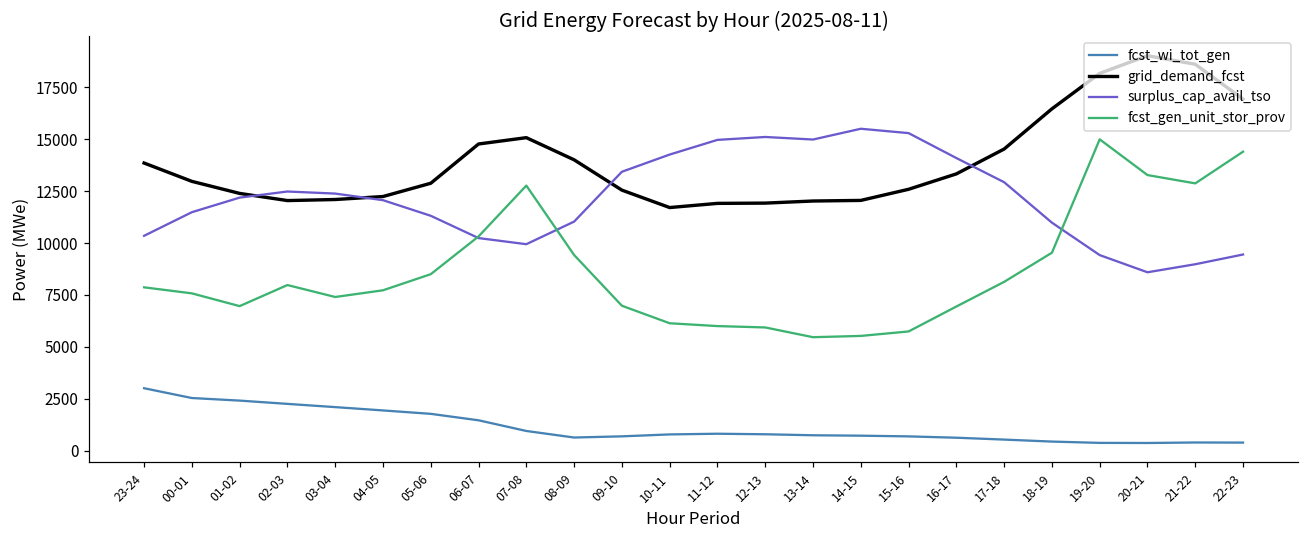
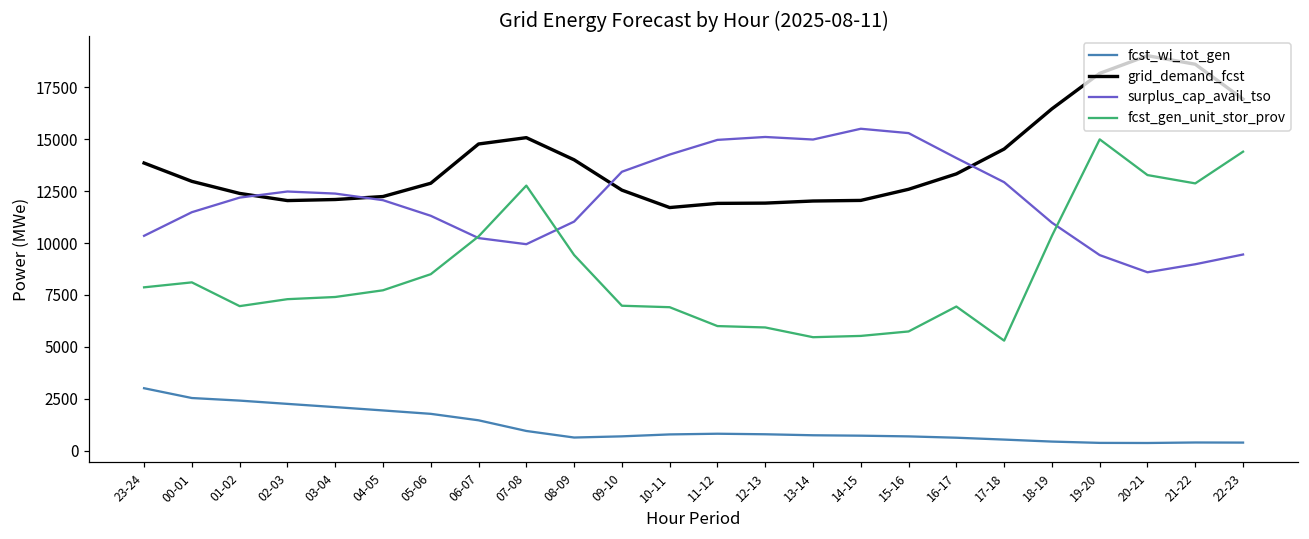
  {
    "grid_demand_fcst": {
      "23-24": 13900,
      "00-01": 13000,
      "01-02": 12400,
      "02-03": 12000,
      "03-04": 12100,
      "04-05": 12200,
      "05-06": 12900,
      "06-07": 14800,
      "07-08": 15100,
      "08-09": 14000,
      "09-10": 12600,
      "10-11": 11700,
      "11-12": 11900,
      "12-13": 11900,
      "13-14": 12000,
      "14-15": 12100,
      "15-16": 12600,
      "16-17": 13300,
      "17-18": 14500,
      "18-19": 16500
    },
    "fcst_gen_unit_stor_prov": {
      "23-24": 7900,
-     "00-01": 7600,
+     "00-01": 8100,
      "01-02": 7000,
-     "02-03": 8000,
+     "02-03": 7300,
      "03-04": 7400,
      "04-05": 7700,
      "05-06": 8500,
      "07-08": 12800,
      "08-09": 9400,
      "09-10": 7000,
-     "10-11": 6100,
+     "10-11": 6900,
      "11-12": 6000,
      "12-13": 5900,
      "13-14": 5500,
      "14-15": 5500,
      "15-16": 5700,
      "16-17": 6900,
-     "17-18": 8100,
-     "18-19": 9500,
+     "17-18": 5300,
+     "18-19": 10300,
      "19-20": 15000,
      "20-21": 13300,
      "21-22": 12900,
      "22-23": 14400
    }
  }
